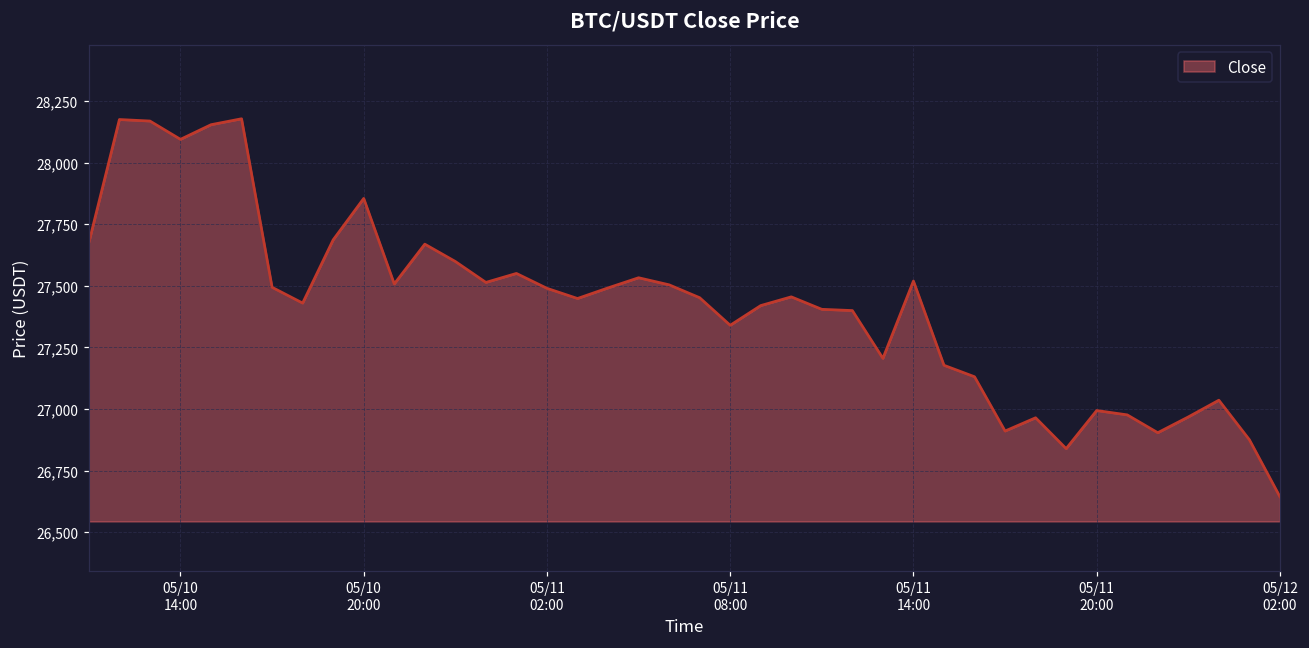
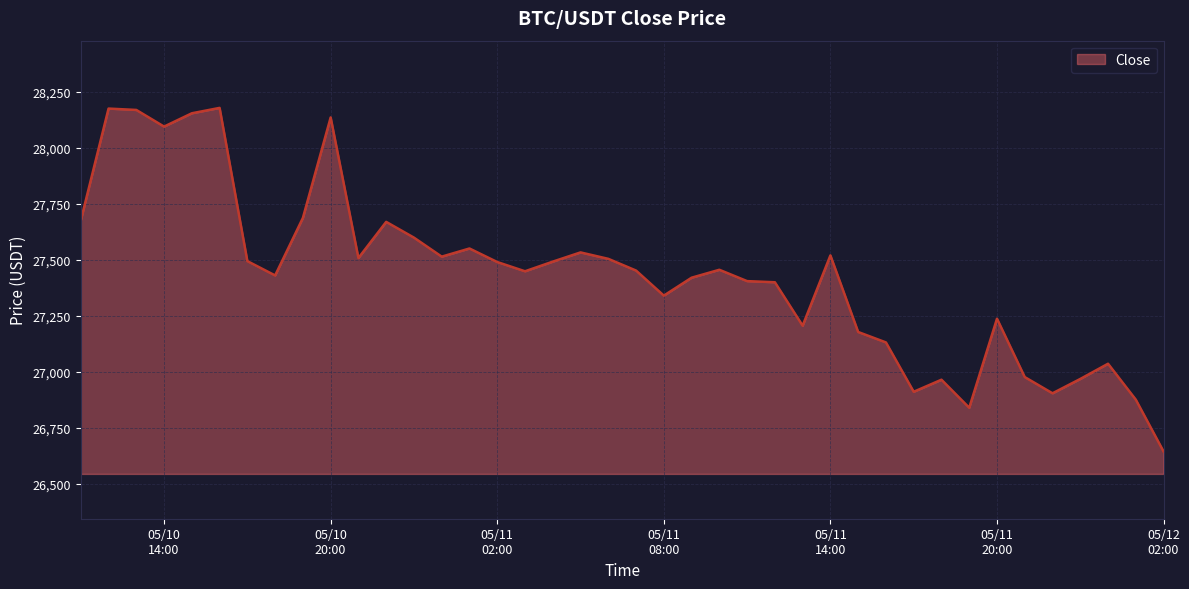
  {
    "05/10 14:00": "28,090",
-   "05/10 20:00": "27,850",
+   "05/10 20:00": "28,140",
    "05/11 02:00": "27,490",
    "05/11 08:00": "27,340",
    "05/11 14:00": "27,520",
-   "05/11 20:00": "26,990",
+   "05/11 20:00": "27,240",
    "05/12 02:00": "26,640"
  }
